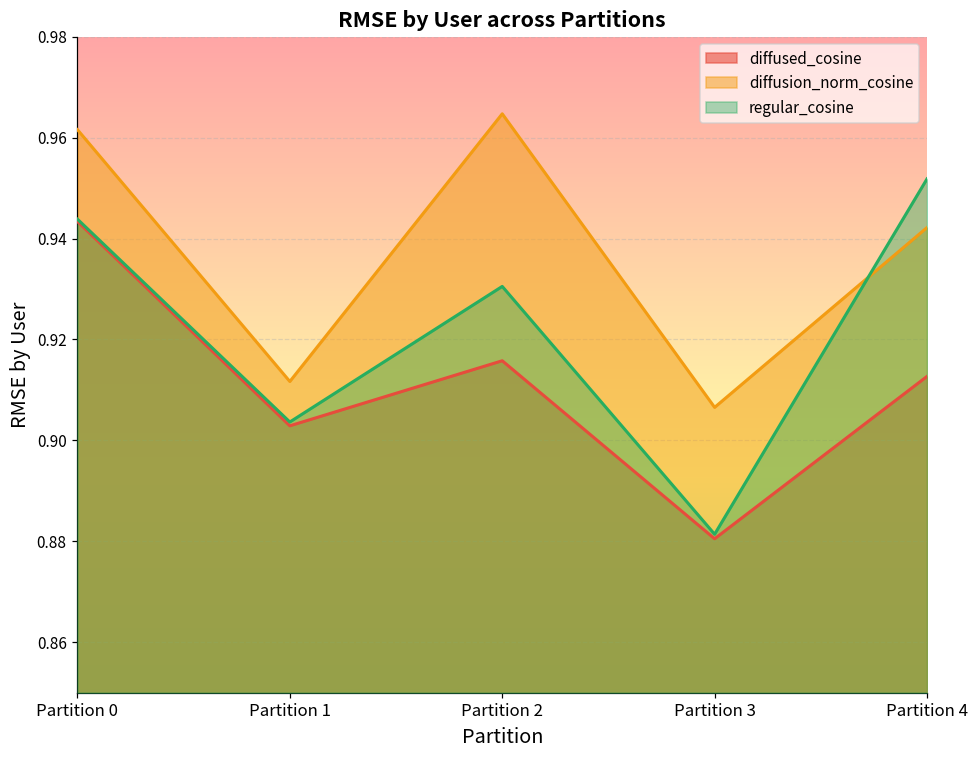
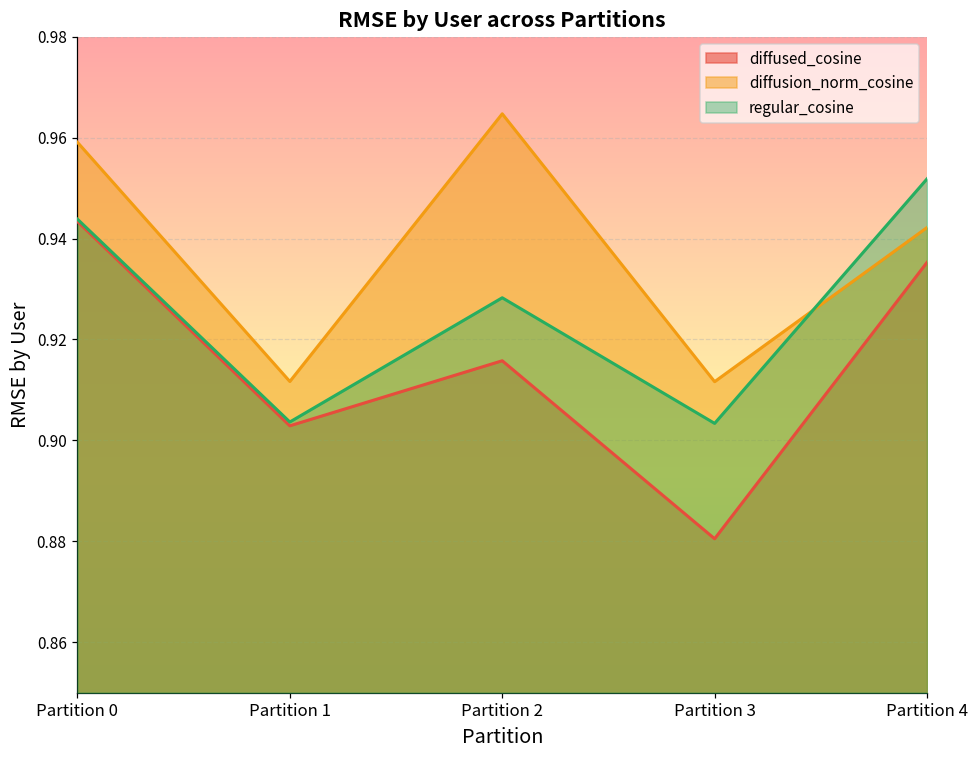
  {
    "diffused_cosine": {
      "Partition 1": 0.903,
      "Partition 2": 0.916,
      "Partition 3": 0.881,
-     "Partition 4": 0.913
+     "Partition 4": 0.935
    },
    "diffusion_norm_cosine": {
-     "Partition 0": 0.962,
+     "Partition 0": 0.959,
      "Partition 1": 0.912,
      "Partition 2": 0.965,
-     "Partition 3": 0.907,
+     "Partition 3": 0.912,
      "Partition 4": 0.942
    },
    "regular_cosine": {
      "Partition 1": 0.904,
-     "Partition 2": 0.931,
-     "Partition 3": 0.881,
+     "Partition 2": 0.928,
+     "Partition 3": 0.903,
      "Partition 4": 0.952
    }
  }
